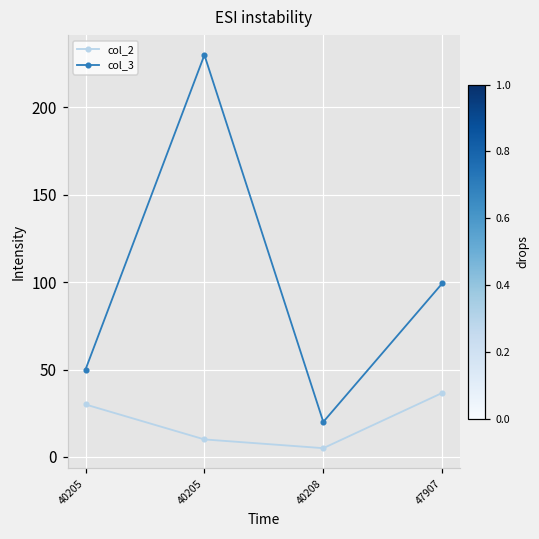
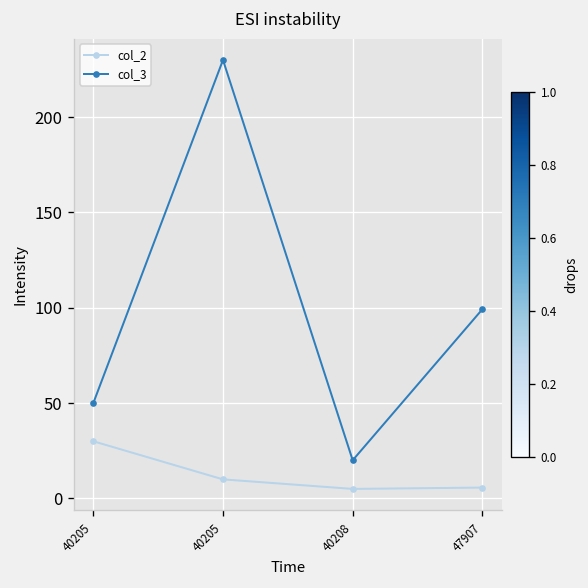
  {
    "col_2": {
      "40208": 5,
-     "47907": 37
+     "47907": 6
    },
    "col_3": {
      "40208": 20,
      "47907": 99
    }
  }
